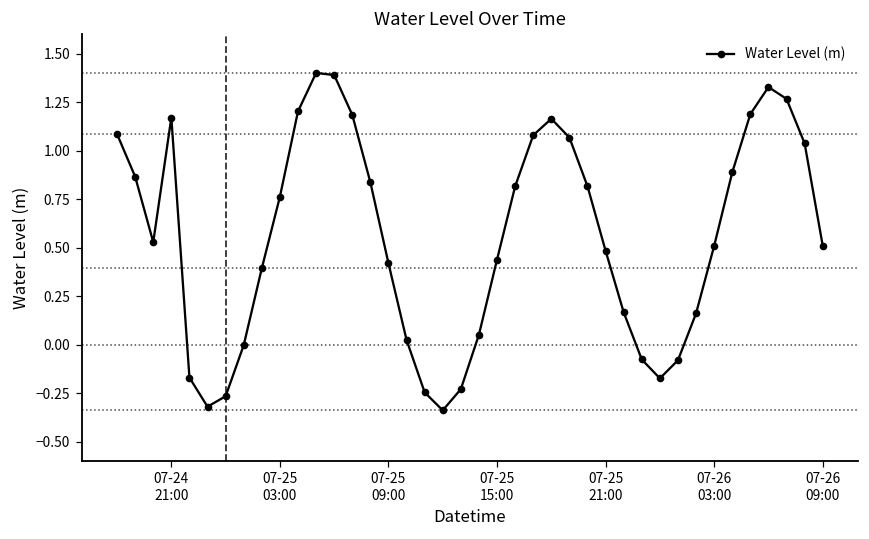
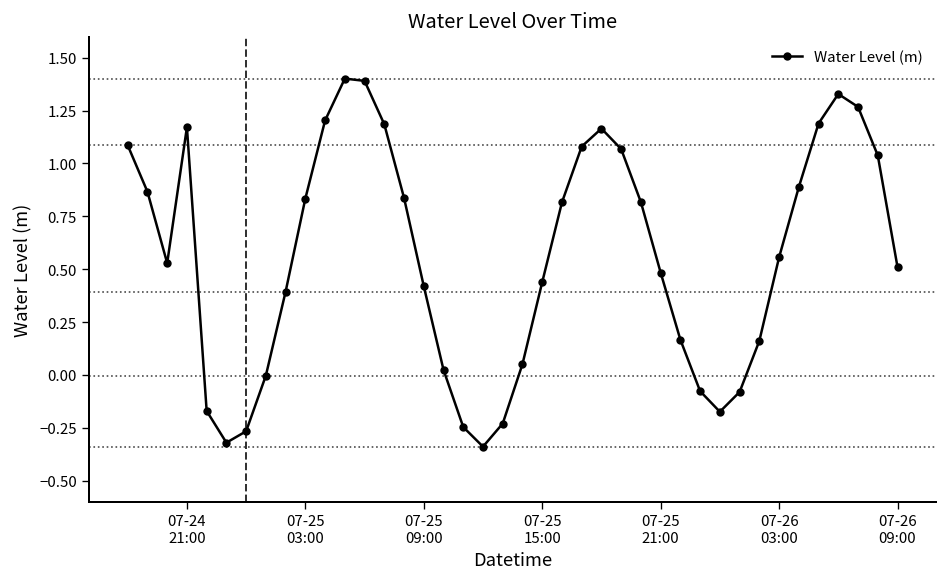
  {
    "07-24 21:00": 1.17,
-   "07-25 03:00": 0.76,
+   "07-25 03:00": 0.83,
    "07-25 09:00": 0.42,
    "07-25 15:00": 0.44,
    "07-25 21:00": 0.48,
-   "07-26 03:00": 0.51,
+   "07-26 03:00": 0.56,
    "07-26 09:00": 0.51
  }
